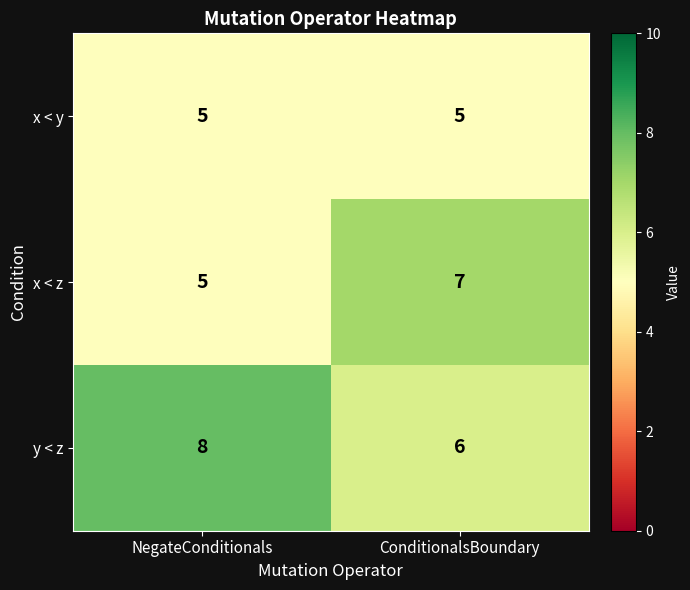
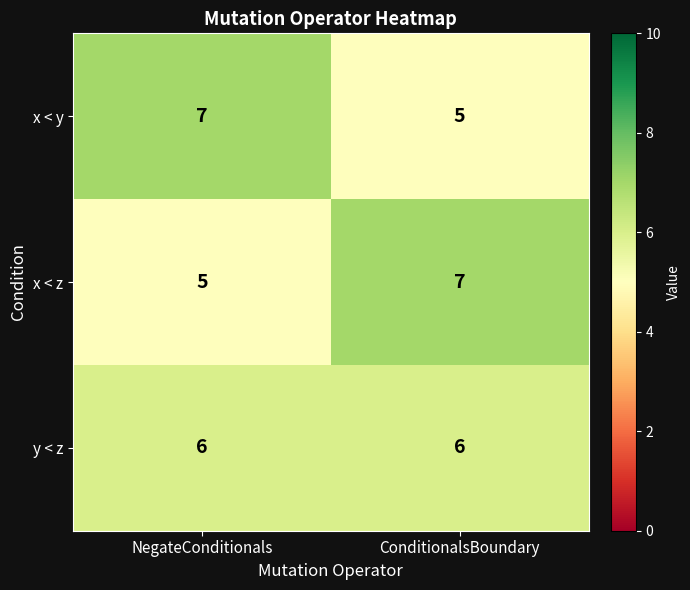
  {
    "x < y": {
-     "NegateConditionals": 5,
+     "NegateConditionals": 7,
      "ConditionalsBoundary": 5
    },
    "x < z": {
      "NegateConditionals": 5,
      "ConditionalsBoundary": 7
    },
    "y < z": {
-     "NegateConditionals": 8,
+     "NegateConditionals": 6,
      "ConditionalsBoundary": 6
    }
  }
